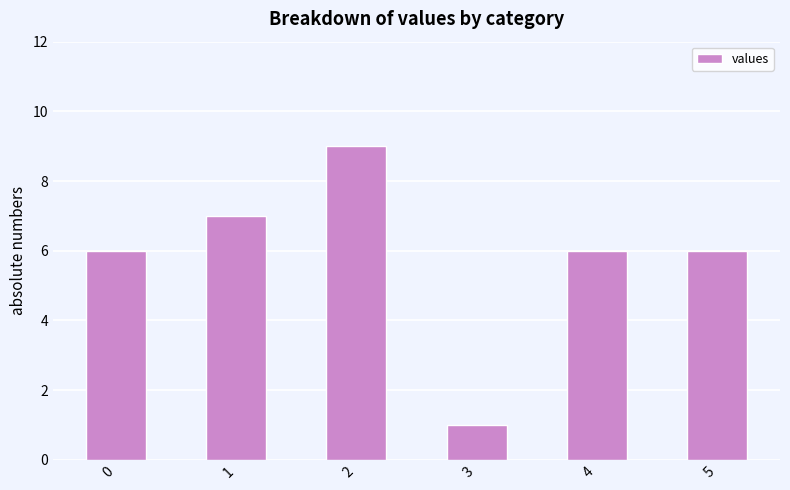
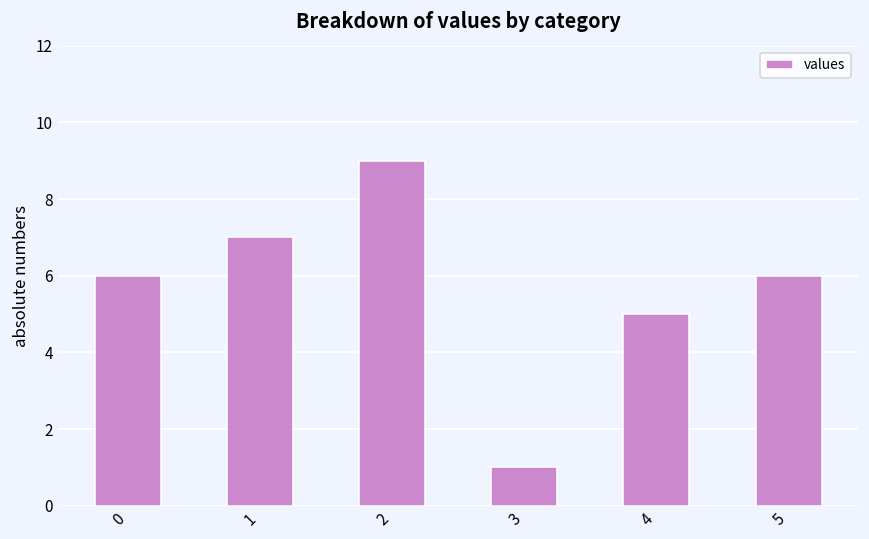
  {
    "0": 6,
    "1": 7,
    "2": 9,
    "3": 1,
-   "4": 6,
+   "4": 5,
    "5": 6
  }
